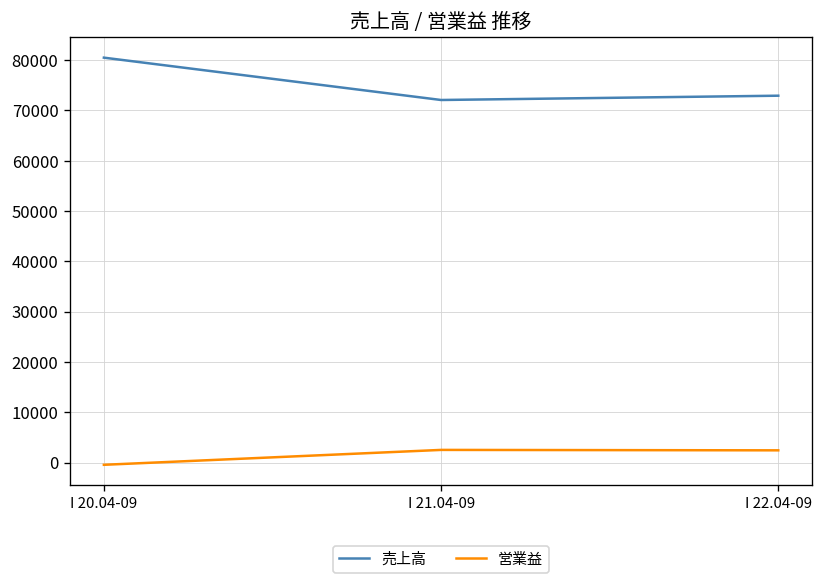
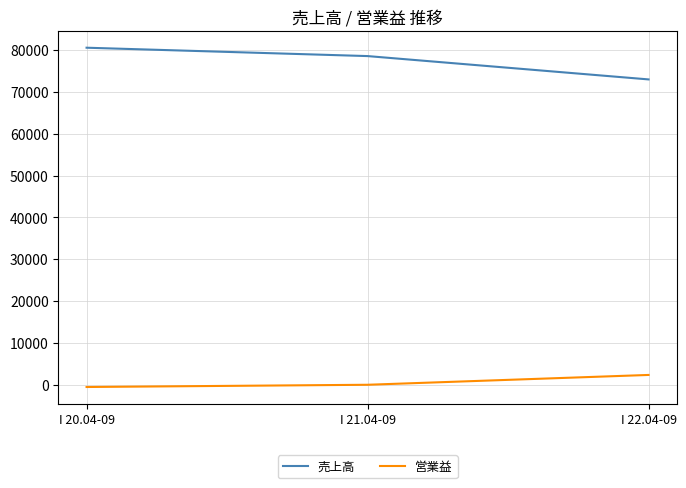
  {
    "売上高": {
      "I 20.04-09": 80000,
-     "I 21.04-09": 72000,
+     "I 21.04-09": 79000,
      "I 22.04-09": 73000
    },
    "営業益": {
      "I 20.04-09": 0,
-     "I 21.04-09": 3000,
+     "I 21.04-09": 0,
      "I 22.04-09": 2000
    }
  }
